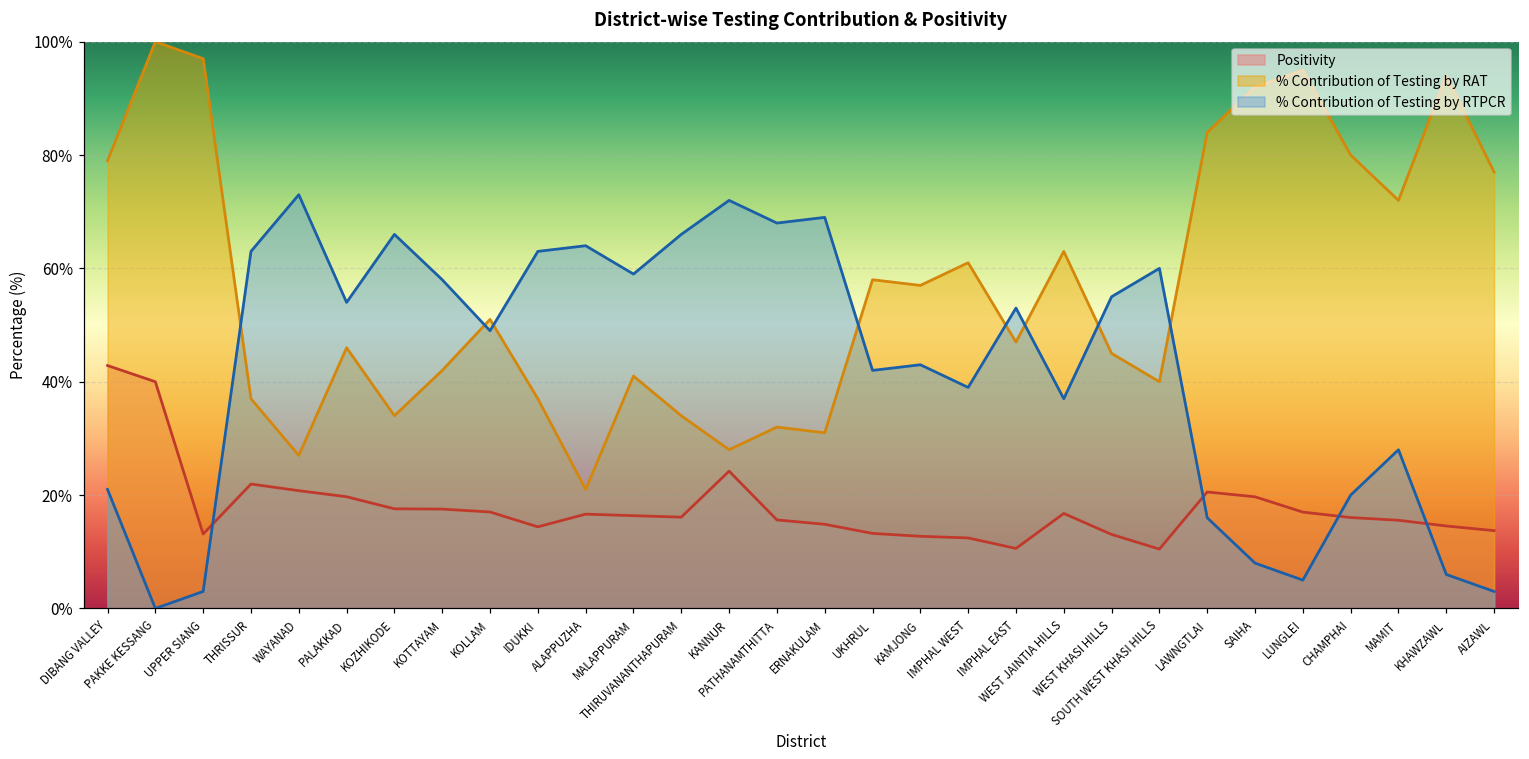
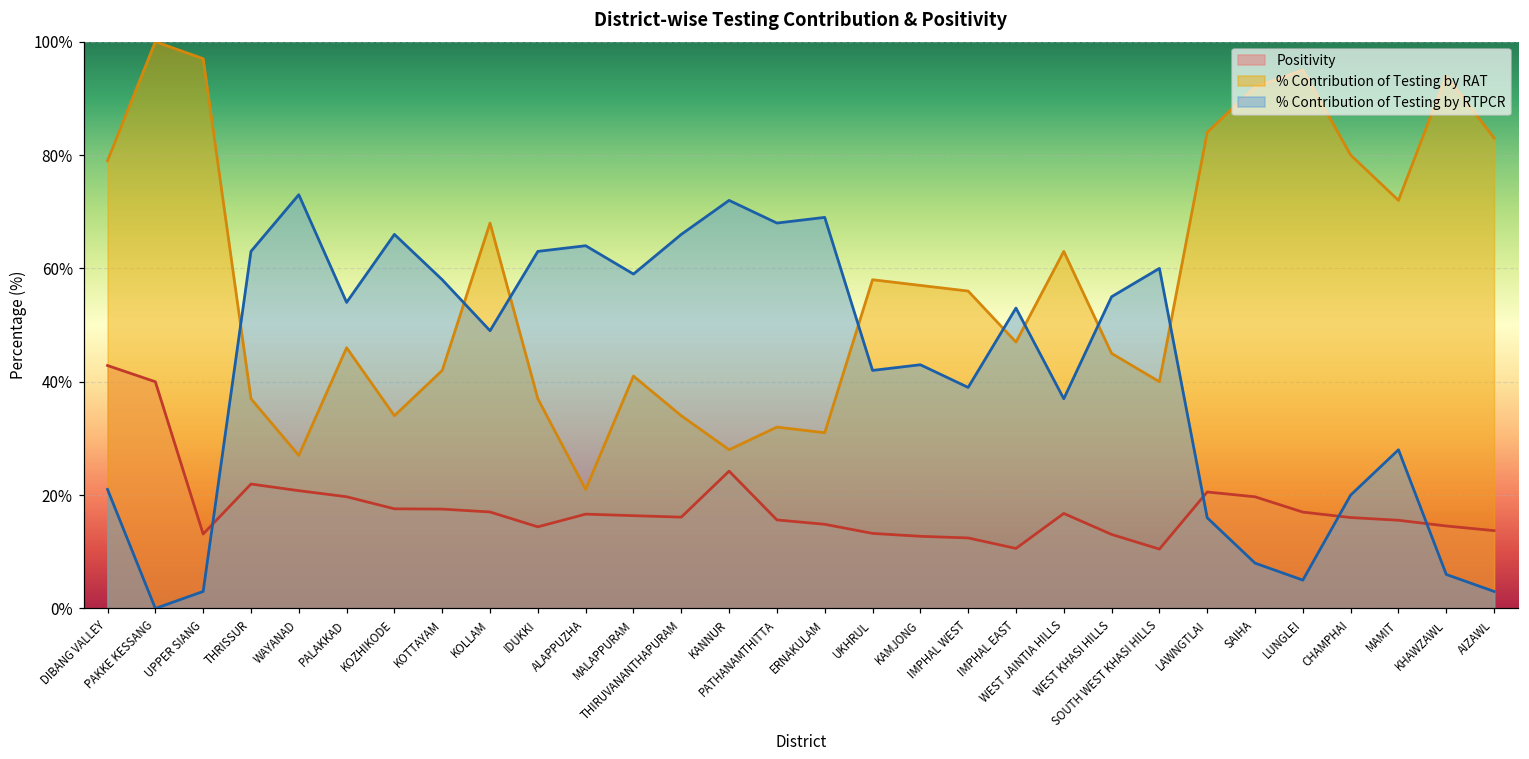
  {
    "Positivity": {
      "DIBANG VALLEY": "43%",
      "PAKKE KESSANG": "40%",
      "UPPER SIANG": "13%",
      "THRISSUR": "22%",
      "WAYANAD": "21%",
      "PALAKKAD": "20%",
      "KOZHIKODE": "18%",
      "KOTTAYAM": "18%",
      "KOLLAM": "17%",
      "IDUKKI": "14%",
      "ALAPPUZHA": "17%",
      "MALAPPURAM": "16%",
      "THIRUVANANTHAPURAM": "16%",
      "KANNUR": "24%",
      "PATHANAMTHITTA": "16%",
      "ERNAKULAM": "15%",
      "UKHRUL": "13%",
      "KAMJONG": "13%",
      "IMPHAL WEST": "12%",
      "IMPHAL EAST": "11%",
      "WEST JAINTIA HILLS": "17%",
      "WEST KHASI HILLS": "13%",
      "SOUTH WEST KHASI HILLS": "10%",
      "LAWNGTLAI": "21%",
      "SAIHA": "20%",
      "LUNGLEI": "17%",
      "CHAMPHAI": "16%",
      "MAMIT": "16%",
      "KHAWZAWL": "15%",
      "AIZAWL": "14%"
    },
    "% Contribution of Testing by RAT": {
      "DIBANG VALLEY": "79%",
      "PAKKE KESSANG": "100%",
      "UPPER SIANG": "97%",
      "THRISSUR": "37%",
      "WAYANAD": "27%",
      "PALAKKAD": "46%",
      "KOZHIKODE": "34%",
      "KOTTAYAM": "42%",
-     "KOLLAM": "51%",
+     "KOLLAM": "68%",
      "IDUKKI": "37%",
      "ALAPPUZHA": "21%",
      "MALAPPURAM": "41%",
      "THIRUVANANTHAPURAM": "34%",
      "KANNUR": "28%",
      "PATHANAMTHITTA": "32%",
      "ERNAKULAM": "31%",
      "UKHRUL": "58%",
      "KAMJONG": "57%",
-     "IMPHAL WEST": "61%",
+     "IMPHAL WEST": "56%",
      "IMPHAL EAST": "47%",
      "WEST JAINTIA HILLS": "63%",
      "WEST KHASI HILLS": "45%",
      "SOUTH WEST KHASI HILLS": "40%",
      "LAWNGTLAI": "84%",
      "CHAMPHAI": "80%",
      "MAMIT": "72%",
-     "AIZAWL": "77%"
+     "AIZAWL": "83%"
    },
    "% Contribution of Testing by RTPCR": {
      "DIBANG VALLEY": "21%",
      "PAKKE KESSANG": "0%",
      "UPPER SIANG": "3%",
      "THRISSUR": "63%",
      "WAYANAD": "73%",
      "PALAKKAD": "54%",
      "KOZHIKODE": "66%",
      "KOTTAYAM": "58%",
      "KOLLAM": "49%",
      "IDUKKI": "63%",
      "ALAPPUZHA": "64%",
      "MALAPPURAM": "59%",
      "THIRUVANANTHAPURAM": "66%",
      "KANNUR": "72%",
      "PATHANAMTHITTA": "68%",
      "ERNAKULAM": "69%",
      "UKHRUL": "42%",
      "KAMJONG": "43%",
      "IMPHAL WEST": "39%",
      "IMPHAL EAST": "53%",
      "WEST JAINTIA HILLS": "37%",
      "WEST KHASI HILLS": "55%",
      "SOUTH WEST KHASI HILLS": "60%",
      "LAWNGTLAI": "16%",
      "SAIHA": "8%",
      "LUNGLEI": "5%",
      "CHAMPHAI": "20%",
      "MAMIT": "28%",
      "KHAWZAWL": "6%",
      "AIZAWL": "3%"
    }
  }
